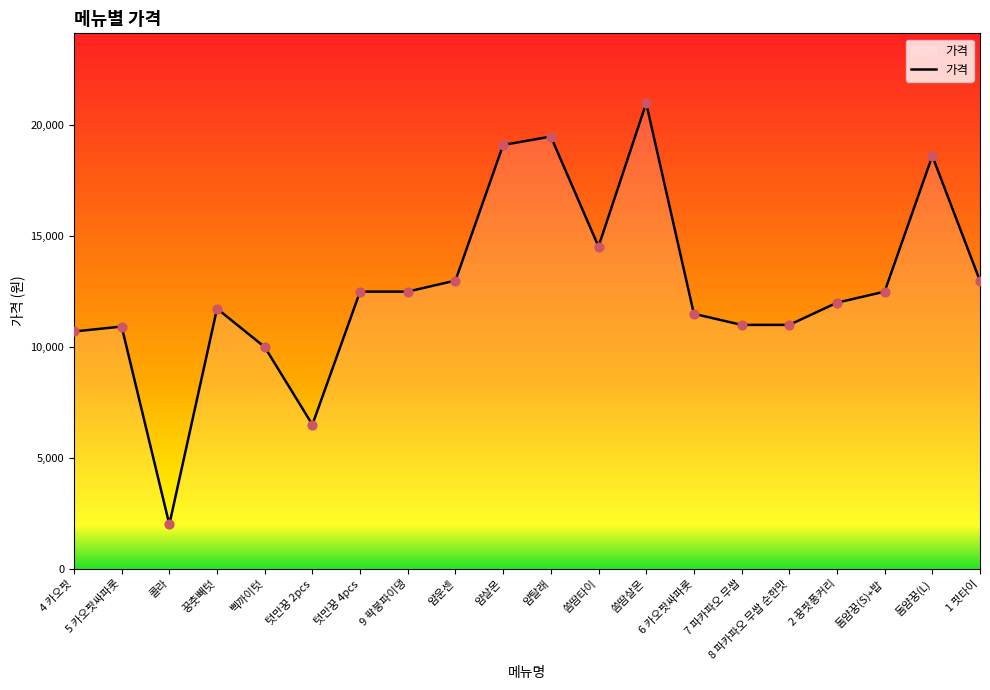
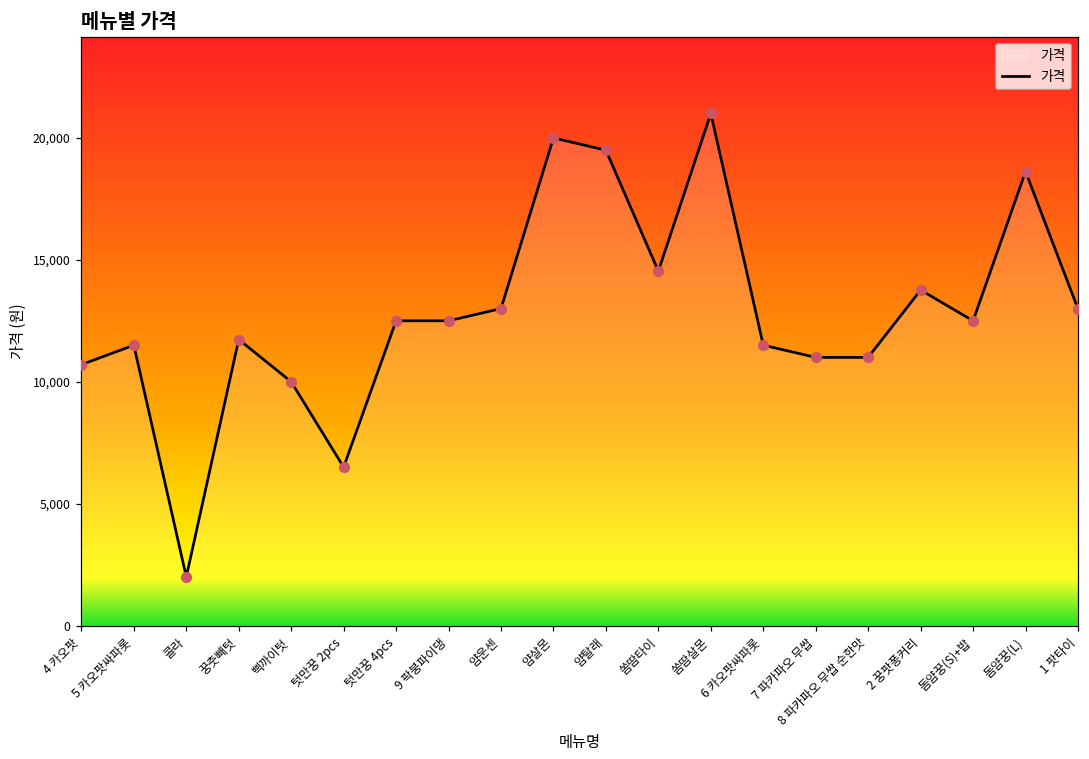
  {
    "4 카오팟": "10,700",
-   "5 카오팟싸파롯": "10,900",
+   "5 카오팟싸파롯": "11,500",
    "콜라": "2,000",
    "꿍춧빼텃": "11,700",
    "삑까이텃": "10,000",
    "텃만꿍 2pcs": "6,500",
    "텃만꿍 4pcs": "12,500",
    "9 팍붕파이댕": "12,500",
    "얌운센": "13,000",
-   "얌살몬": "19,100",
+   "얌살몬": "20,000",
    "얌탈래": "19,500",
    "쏨땀타이": "14,500",
    "쏨땀살몬": "21,000",
    "6 카오팟싸파롯": "11,500",
    "7 파카파오 무쌉": "11,000",
    "8 파카파오 무쌉 순한맛": "11,000",
-   "2 꿍팟퐁커리": "12,000",
+   "2 꿍팟퐁커리": "13,800",
    "돔얌꿍(S)+밥": "12,500",
    "돔얌꿍(L)": "18,600",
    "1 팟타이": "13,000"
  }
